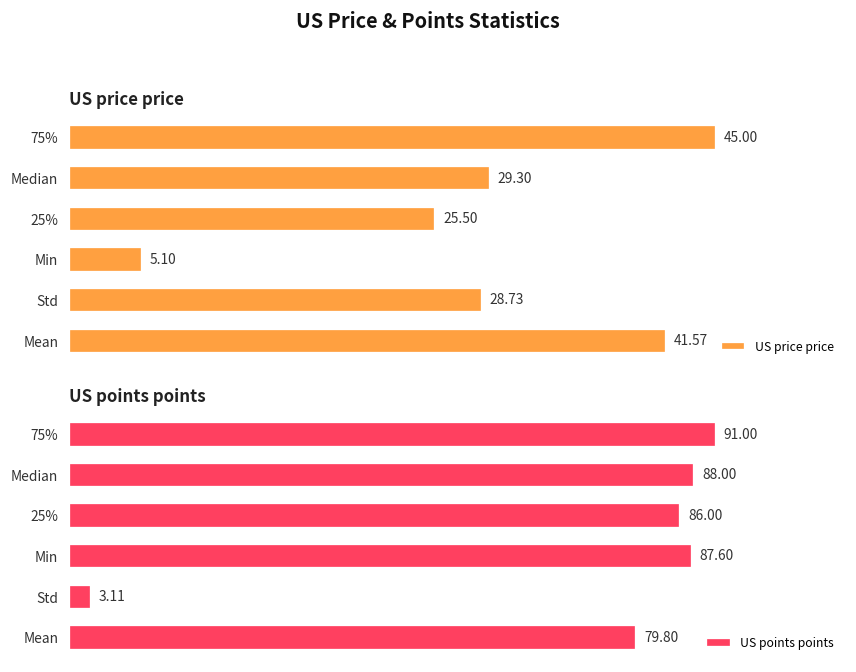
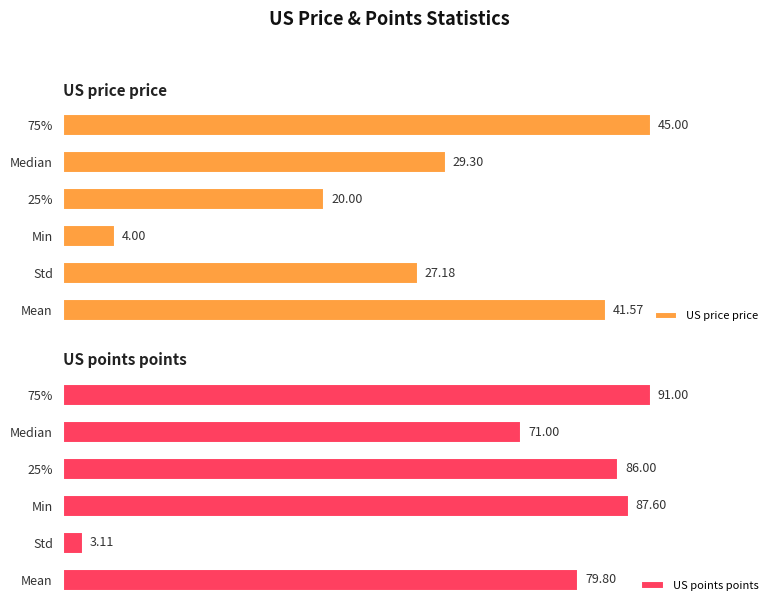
  {
    "US price price": {
      "75%": 45.00,
      "Median": 29.30,
-     "25%": 25.50,
-     "Min": 5.10,
-     "Std": 28.73,
+     "25%": 20.00,
+     "Min": 4.00,
+     "Std": 27.18,
      "Mean": 41.57
    },
    "US points points": {
      "75%": 91.00,
-     "Median": 88.00,
+     "Median": 71.00,
      "25%": 86.00,
      "Min": 87.60,
      "Std": 3.11,
      "Mean": 79.80
    }
  }
